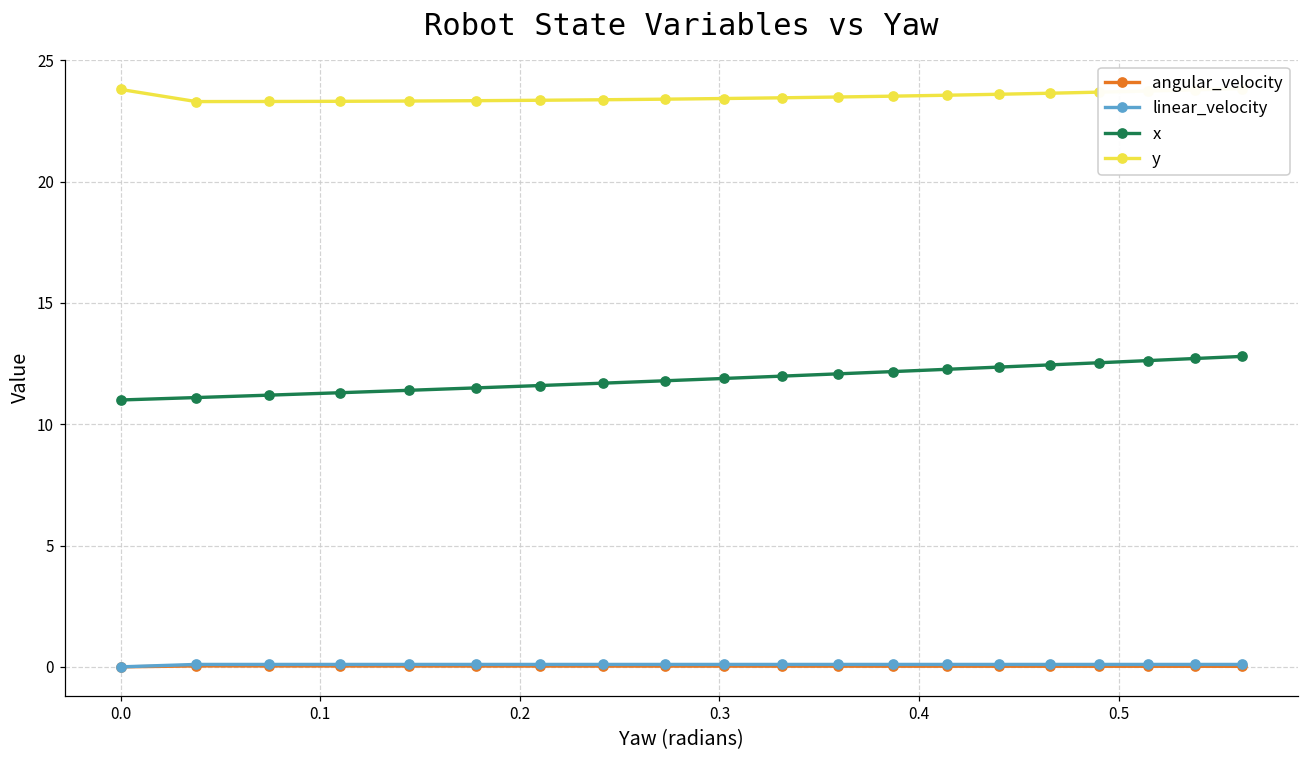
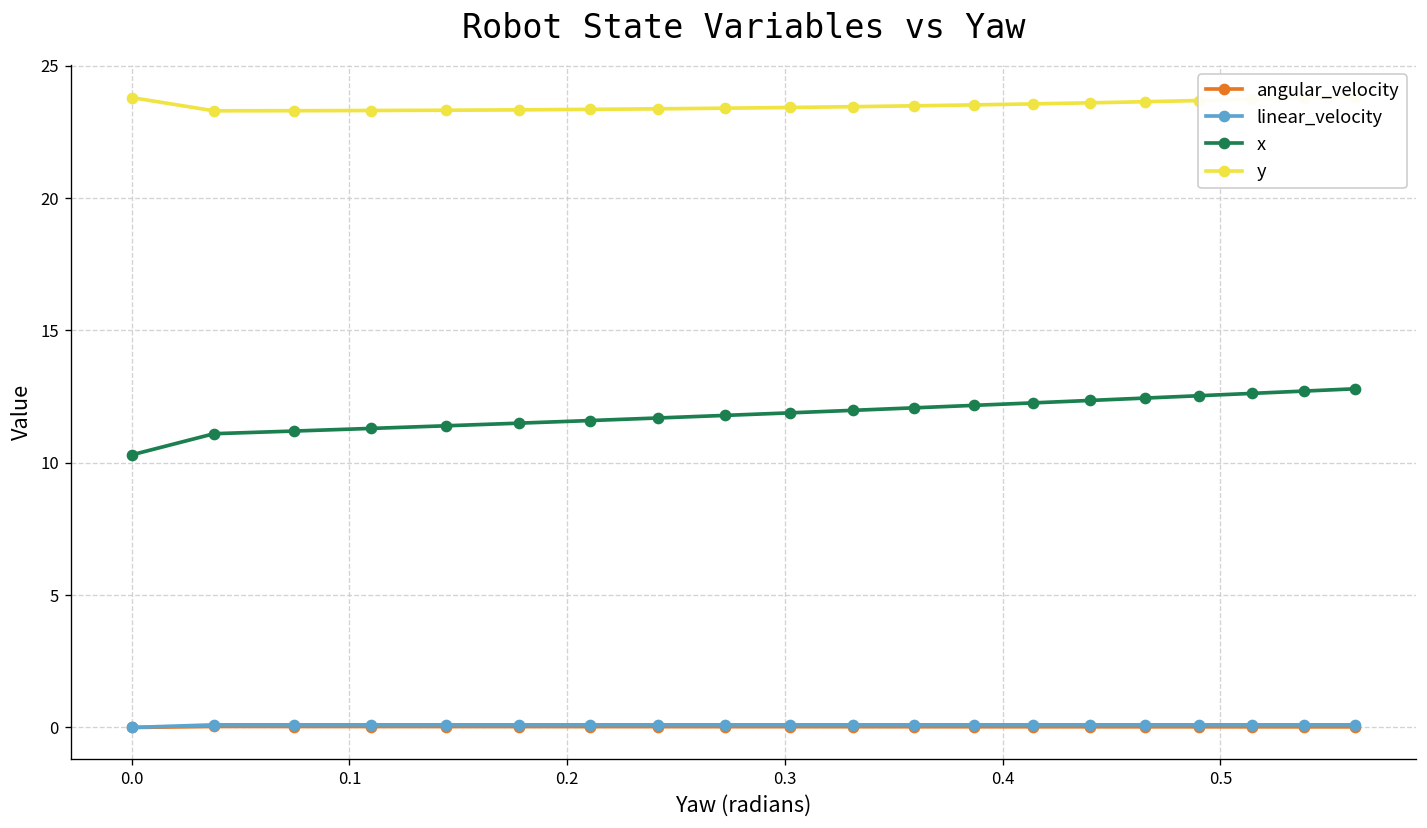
  {
    "x": {
-     "0.0": 11.0
+     "0.0": 10.3
    },
    "y": {
      "0.0": 23.8
    }
  }
